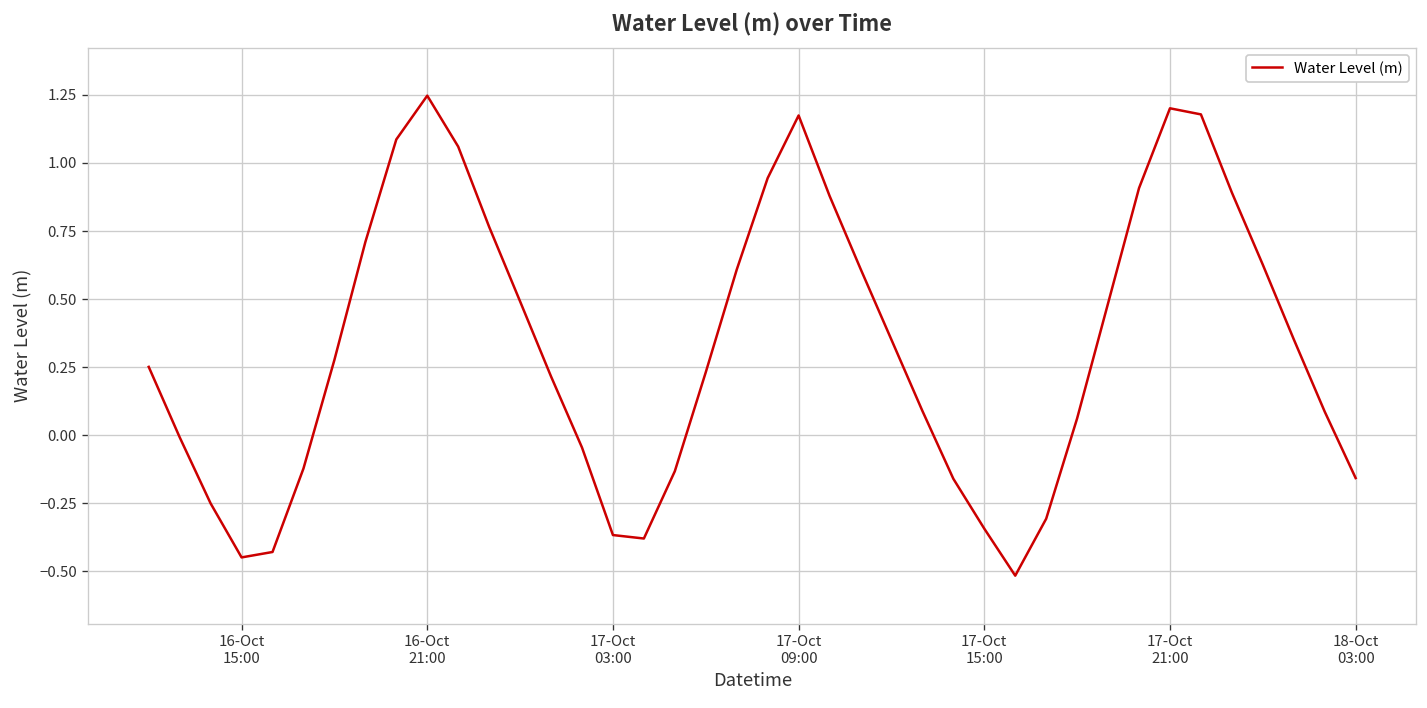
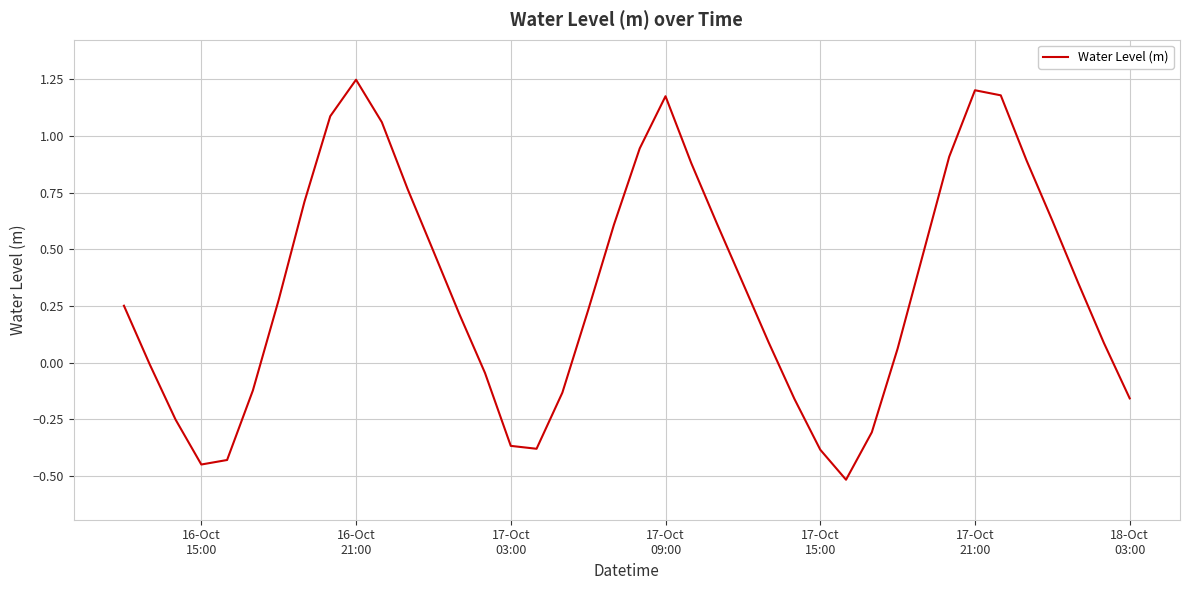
  {
    "16-Oct 15:00": -0.45,
    "16-Oct 21:00": 1.25,
    "17-Oct 03:00": -0.37,
    "17-Oct 09:00": 1.17,
-   "17-Oct 15:00": -0.34,
+   "17-Oct 15:00": -0.38,
    "17-Oct 21:00": 1.20,
    "18-Oct 03:00": -0.16
  }
